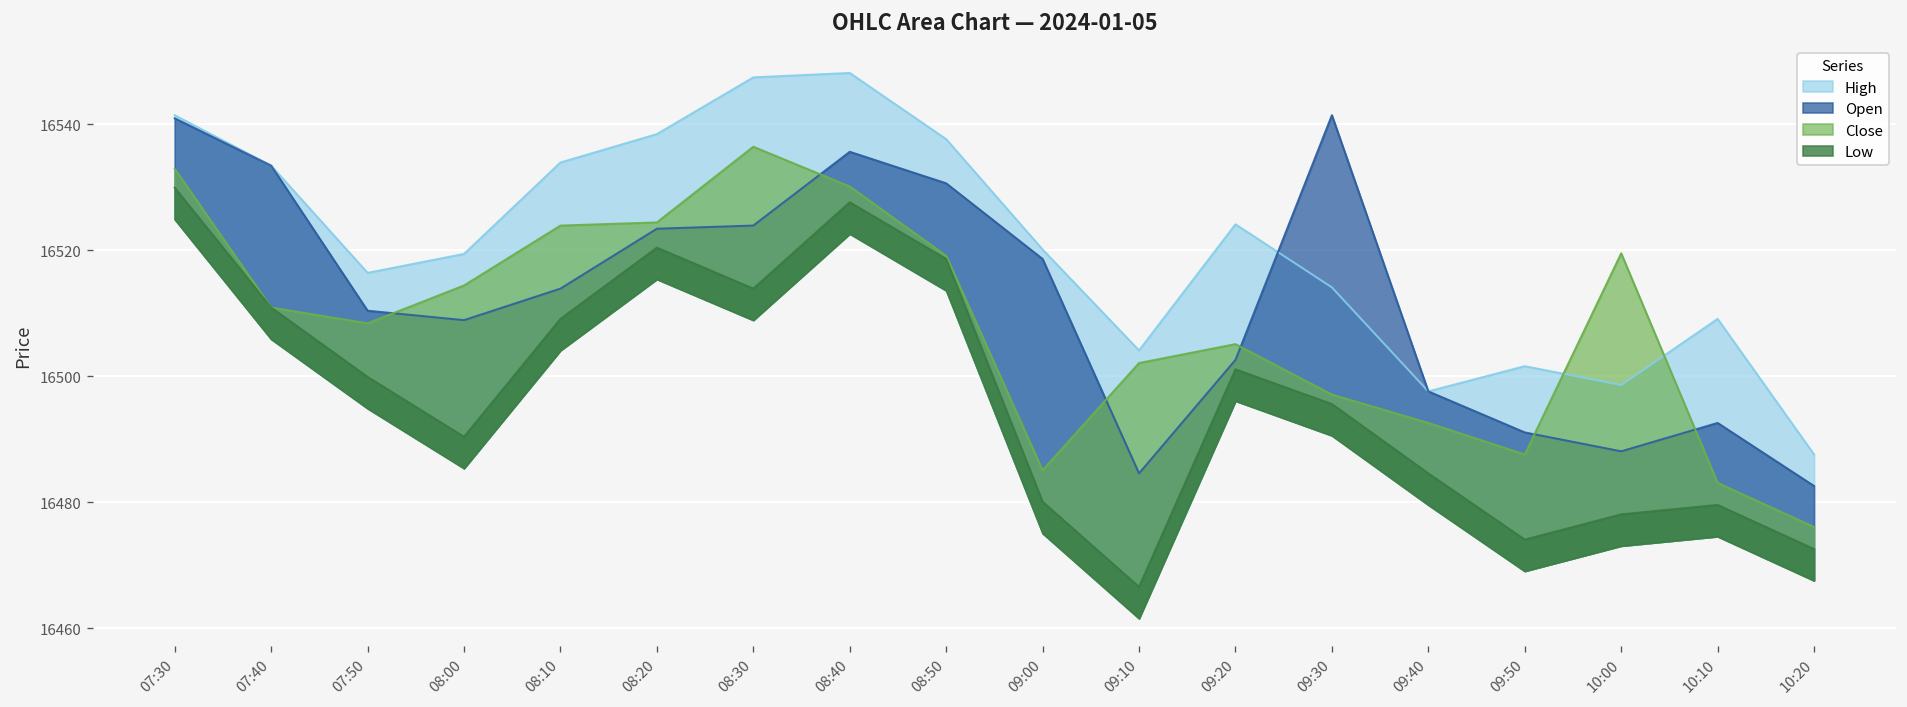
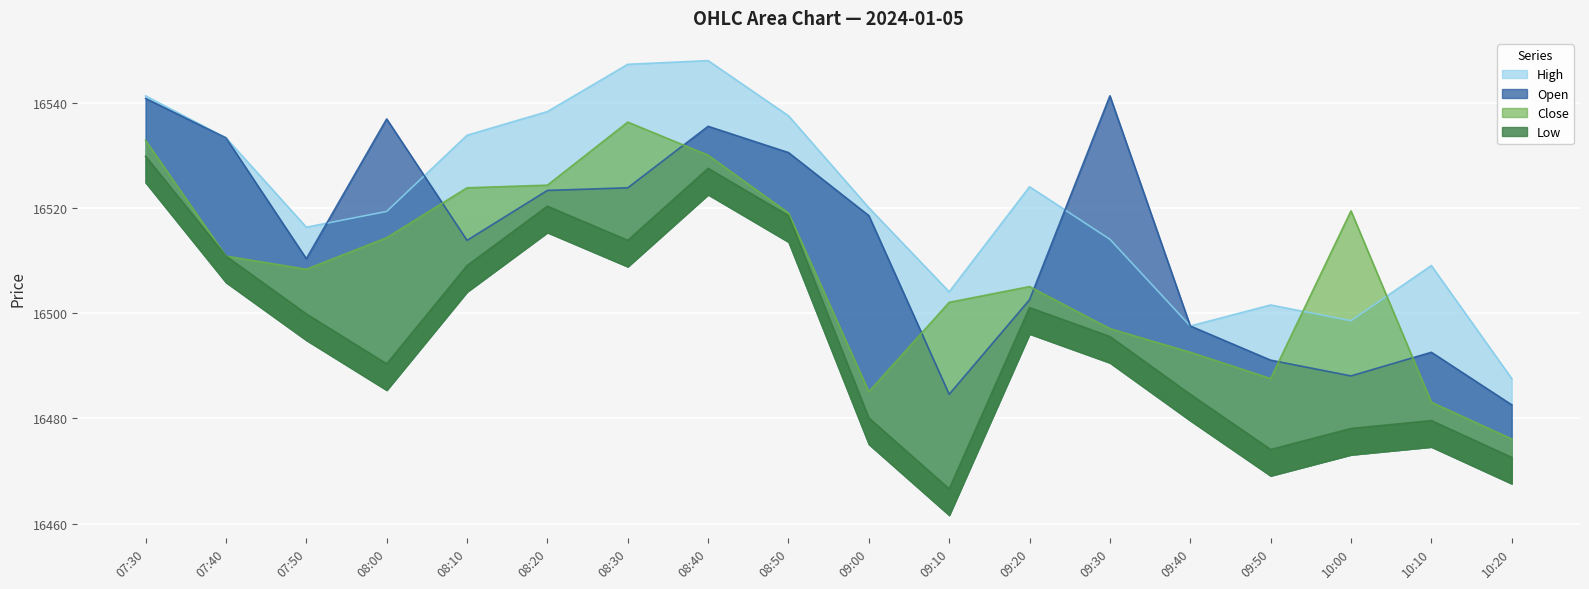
  {
    "High": {
      "07:30": 16541,
      "07:50": 16516,
      "08:00": 16519,
      "08:10": 16534,
      "08:20": 16538,
      "08:30": 16547,
      "08:40": 16548,
      "08:50": 16538,
      "09:00": 16520,
      "09:10": 16504,
      "09:20": 16524,
      "09:30": 16514,
      "09:50": 16502,
      "10:00": 16499,
      "10:10": 16509,
      "10:20": 16488
    },
    "Open": {
      "07:30": 16541,
      "07:50": 16510,
-     "08:00": 16509,
+     "08:00": 16537,
      "08:10": 16514,
      "08:20": 16523,
      "08:30": 16524,
      "08:40": 16536,
      "08:50": 16531,
      "09:00": 16519,
      "09:10": 16485,
      "09:20": 16503,
      "09:30": 16541,
      "09:50": 16491,
      "10:00": 16488,
      "10:10": 16493,
      "10:20": 16483
    },
    "Close": {
      "07:30": 16533,
      "07:50": 16508,
      "08:00": 16514,
      "08:10": 16524,
      "08:20": 16524,
      "08:30": 16536,
      "08:40": 16530,
      "08:50": 16519,
      "09:00": 16485,
      "09:10": 16502,
      "09:20": 16505,
      "09:30": 16497,
      "09:40": 16493,
      "09:50": 16488,
      "10:00": 16520,
      "10:10": 16483,
      "10:20": 16476
    },
    "Low": {
      "07:30": 16530,
      "07:50": 16500,
      "08:00": 16490,
      "08:10": 16509,
      "08:20": 16520,
      "08:30": 16514,
      "08:40": 16528,
      "08:50": 16519,
      "09:00": 16480,
      "09:10": 16467,
      "09:20": 16501,
      "09:30": 16496,
      "09:40": 16485,
      "09:50": 16474,
      "10:00": 16478,
      "10:10": 16480,
      "10:20": 16473
    }
  }
